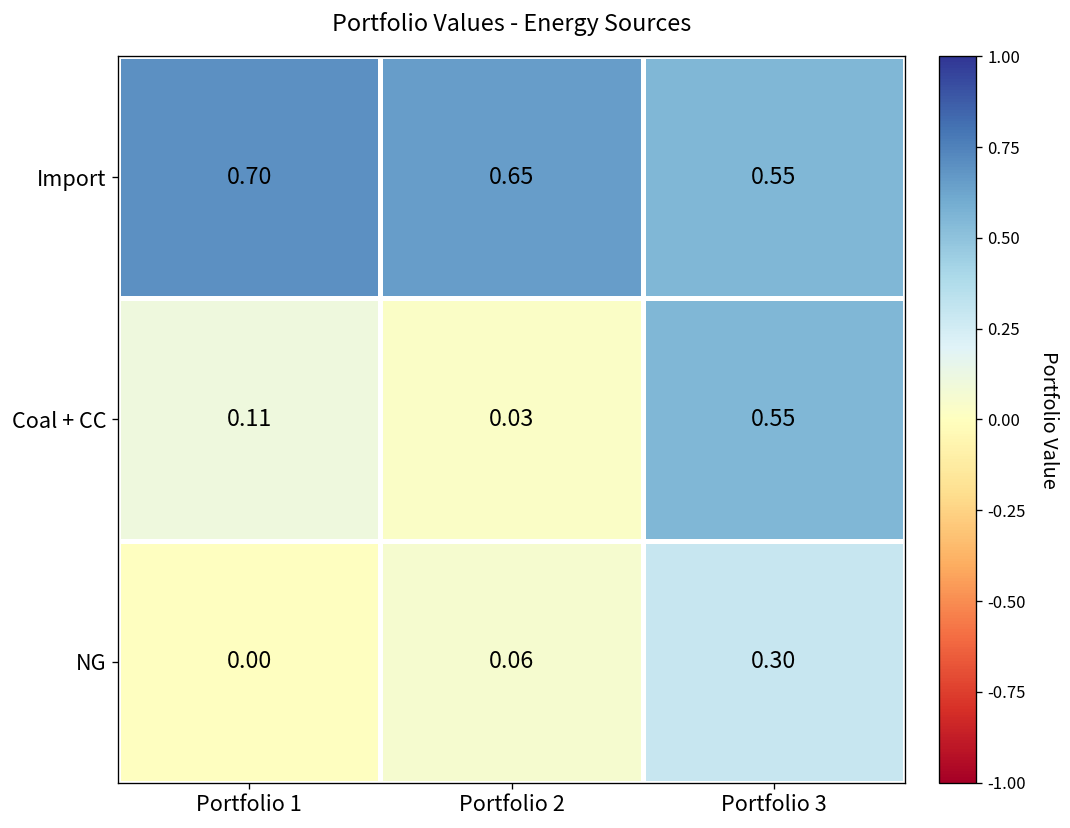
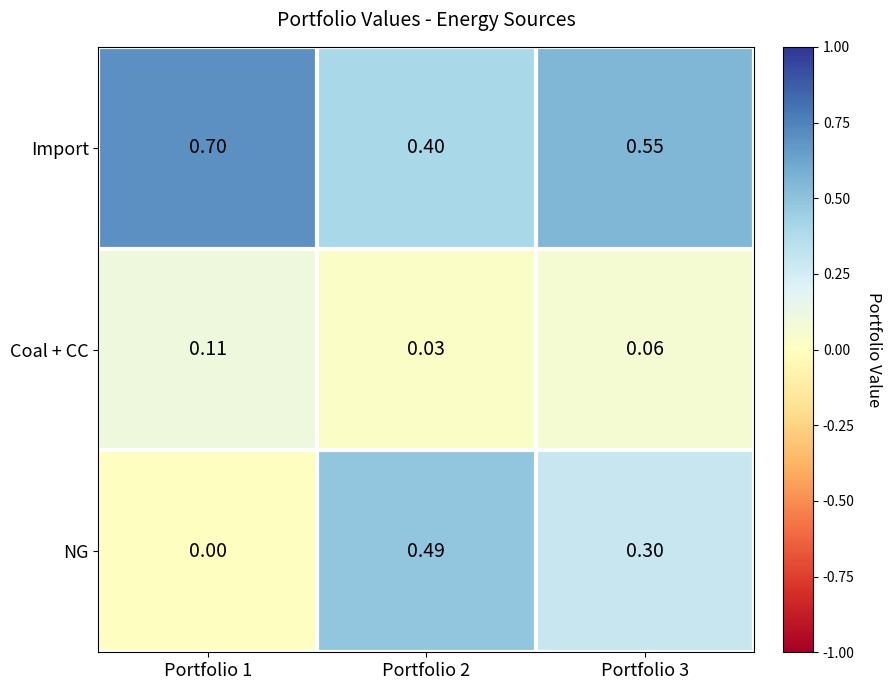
  {
    "Import": {
      "Portfolio 1": 0.70,
-     "Portfolio 2": 0.65,
+     "Portfolio 2": 0.40,
      "Portfolio 3": 0.55
    },
    "Coal + CC": {
      "Portfolio 1": 0.11,
      "Portfolio 2": 0.03,
-     "Portfolio 3": 0.55
+     "Portfolio 3": 0.06
    },
    "NG": {
      "Portfolio 1": 0.00,
-     "Portfolio 2": 0.06,
+     "Portfolio 2": 0.49,
      "Portfolio 3": 0.30
    }
  }
